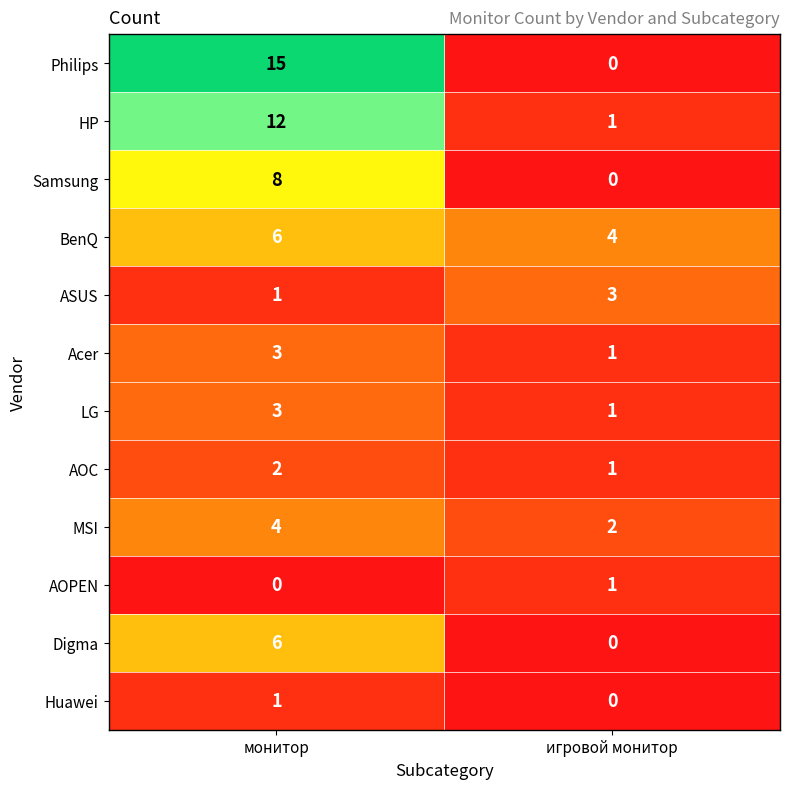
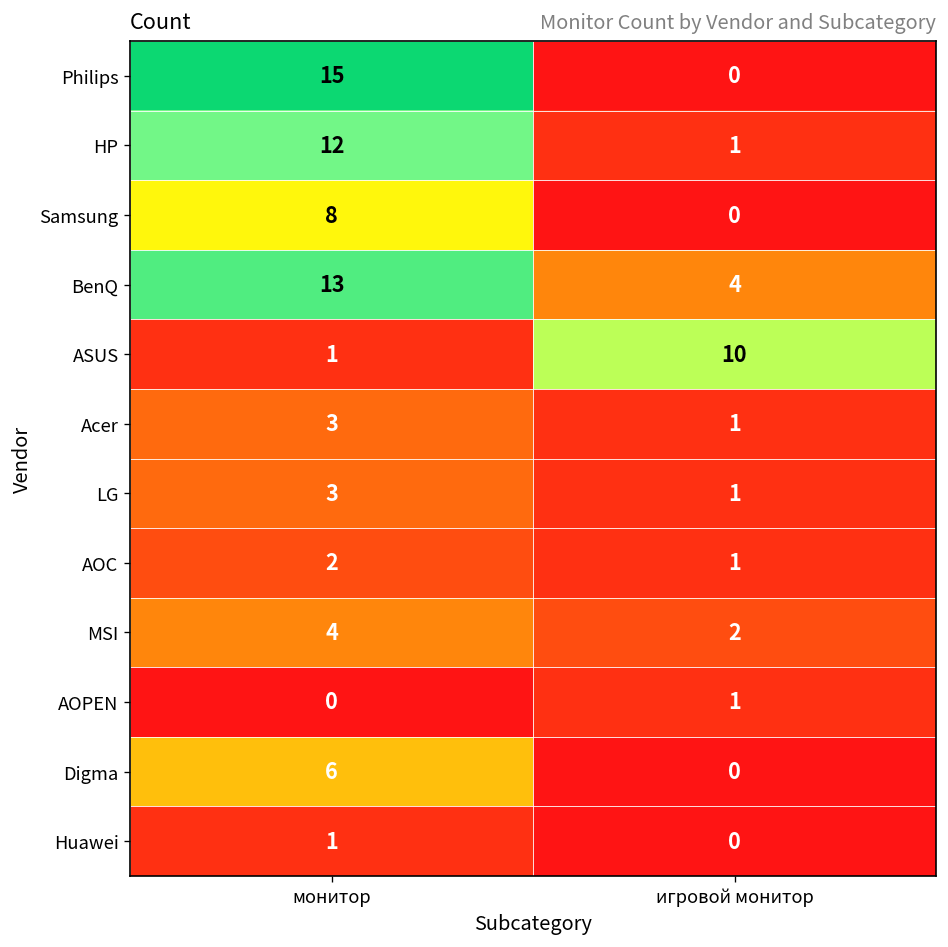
  {
    "Philips": {
      "монитор": 15,
      "игровой монитор": 0
    },
    "HP": {
      "монитор": 12,
      "игровой монитор": 1
    },
    "Samsung": {
      "монитор": 8,
      "игровой монитор": 0
    },
    "BenQ": {
-     "монитор": 6,
+     "монитор": 13,
      "игровой монитор": 4
    },
    "ASUS": {
      "монитор": 1,
-     "игровой монитор": 3
+     "игровой монитор": 10
    },
    "Acer": {
      "монитор": 3,
      "игровой монитор": 1
    },
    "LG": {
      "монитор": 3,
      "игровой монитор": 1
    },
    "AOC": {
      "монитор": 2,
      "игровой монитор": 1
    },
    "MSI": {
      "монитор": 4,
      "игровой монитор": 2
    },
    "AOPEN": {
      "монитор": 0,
      "игровой монитор": 1
    },
    "Digma": {
      "монитор": 6,
      "игровой монитор": 0
    },
    "Huawei": {
      "монитор": 1,
      "игровой монитор": 0
    }
  }
